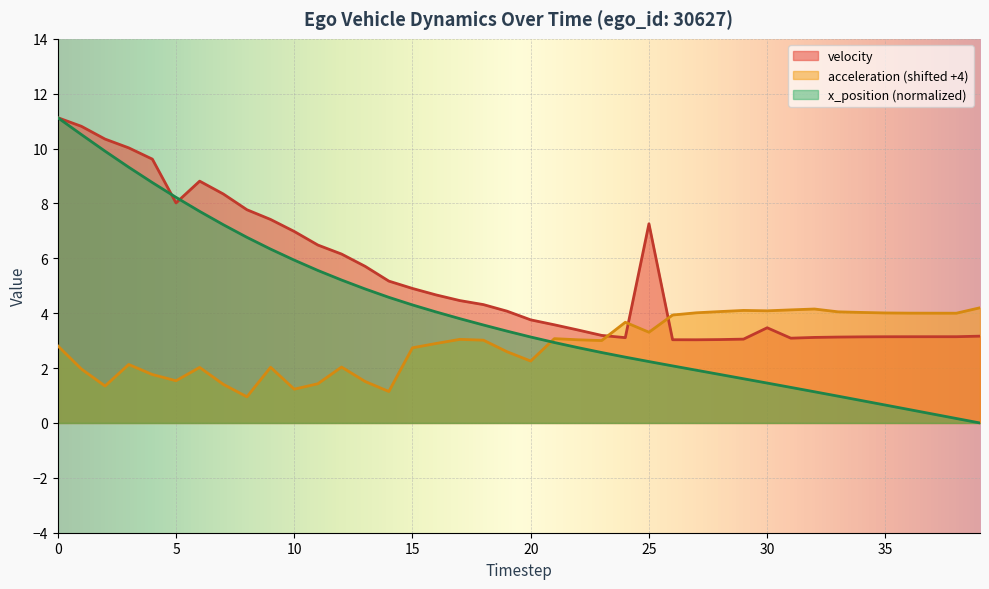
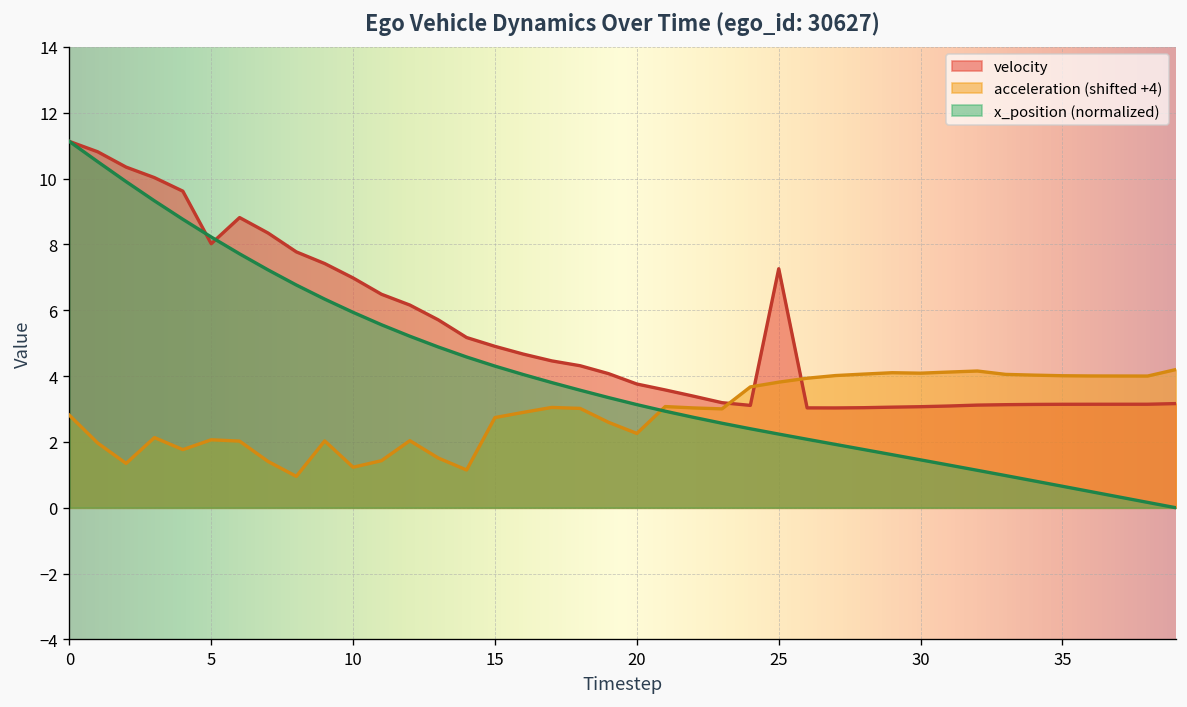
  {
    "velocity": {
      "5": 8.0,
      "10": 7.0,
      "15": 4.9,
      "20": 3.8,
      "25": 7.3,
-     "30": 3.5,
+     "30": 3.1,
      "35": 3.1
    },
    "acceleration (shifted +4)": {
      "0": 2.8,
-     "5": 1.5,
+     "5": 2.1,
      "10": 1.2,
      "15": 2.7,
      "20": 2.3,
-     "25": 3.3,
+     "25": 3.8,
      "30": 4.1,
      "35": 4.0
    },
    "x_position (normalized)": {
      "5": 8.2,
      "10": 5.9,
      "15": 4.3,
      "20": 3.1,
      "25": 2.2,
      "30": 1.5,
      "35": 0.7
    }
  }
